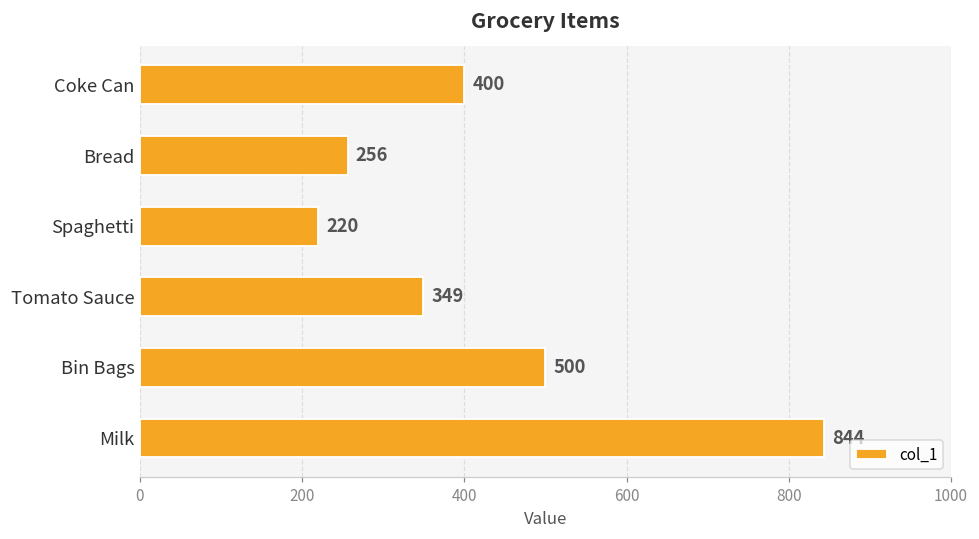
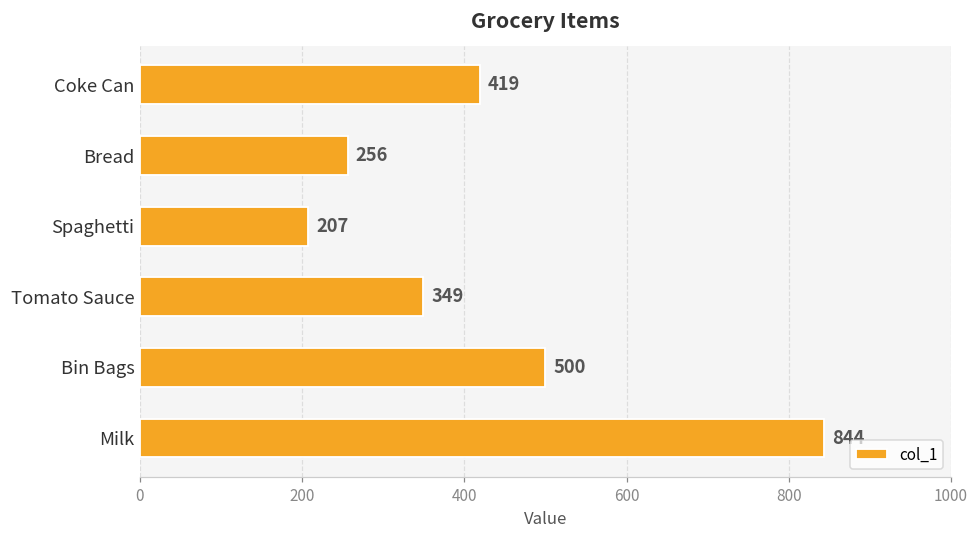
  {
-   "Coke Can": 400,
+   "Coke Can": 419,
    "Bread": 256,
-   "Spaghetti": 220,
+   "Spaghetti": 207,
    "Tomato Sauce": 349,
    "Bin Bags": 500
  }
